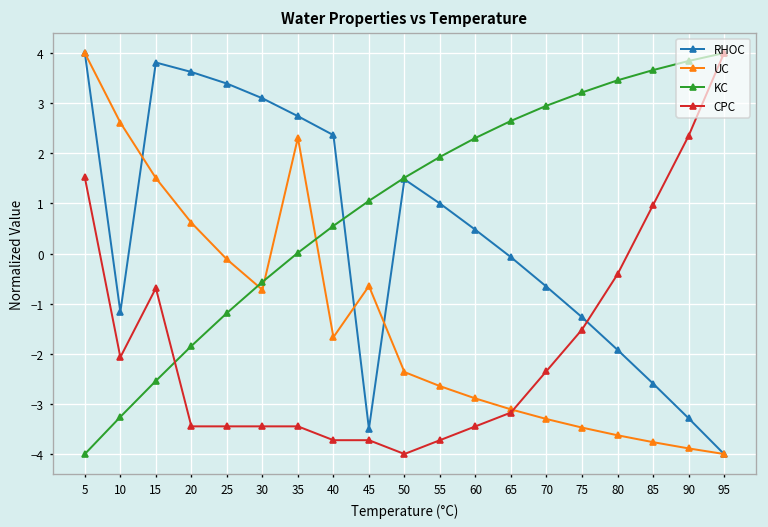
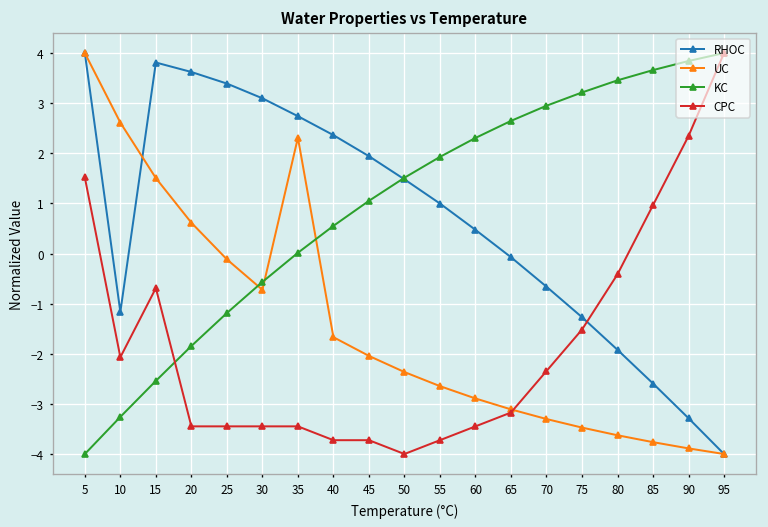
  {
    "RHOC": {
      "10": -1.2,
      "15": 3.8,
      "20": 3.6,
      "25": 3.4,
      "30": 3.1,
      "35": 2.7,
      "40": 2.4,
-     "45": -3.5,
+     "45": 1.9,
      "55": 1.0,
      "60": 0.5,
      "65": -0.1,
      "70": -0.7,
      "75": -1.3,
      "80": -1.9,
      "85": -2.6,
      "90": -3.3
    },
    "UC": {
      "10": 2.6,
      "15": 1.5,
      "20": 0.6,
      "25": -0.1,
      "30": -0.7,
      "35": 2.3,
      "40": -1.7,
-     "45": -0.6,
+     "45": -2.0,
      "50": -2.4,
      "55": -2.6,
      "60": -2.9,
      "65": -3.1,
      "70": -3.3,
      "75": -3.5,
      "80": -3.6,
      "85": -3.8,
      "90": -3.9
    },
    "KC": {
      "5": -4.0,
      "10": -3.3,
      "15": -2.5,
      "20": -1.8,
      "25": -1.2,
      "30": -0.6,
      "35": 0.0,
      "40": 0.6,
      "45": 1.1,
      "55": 1.9,
      "60": 2.3,
      "65": 2.6,
      "70": 2.9,
      "75": 3.2,
      "80": 3.5,
      "85": 3.7
    },
    "CPC": {
      "5": 1.5,
      "10": -2.1,
      "15": -0.7,
      "20": -3.4,
      "25": -3.4,
      "30": -3.4,
      "35": -3.4,
      "40": -3.7,
      "45": -3.7,
      "50": -4.0,
      "55": -3.7,
      "60": -3.4,
      "65": -3.2,
      "70": -2.3,
      "75": -1.5,
      "80": -0.4,
      "85": 1.0,
      "90": 2.3
    }
  }
